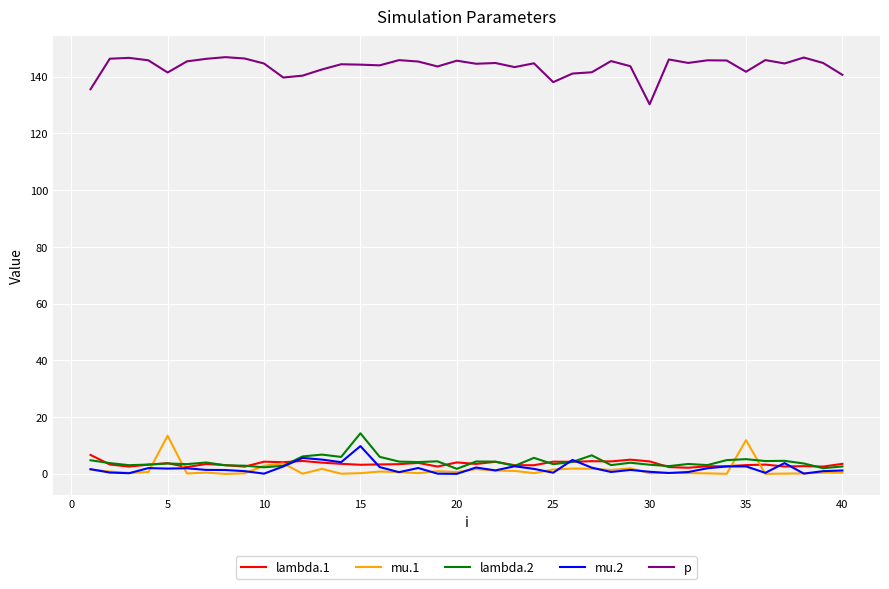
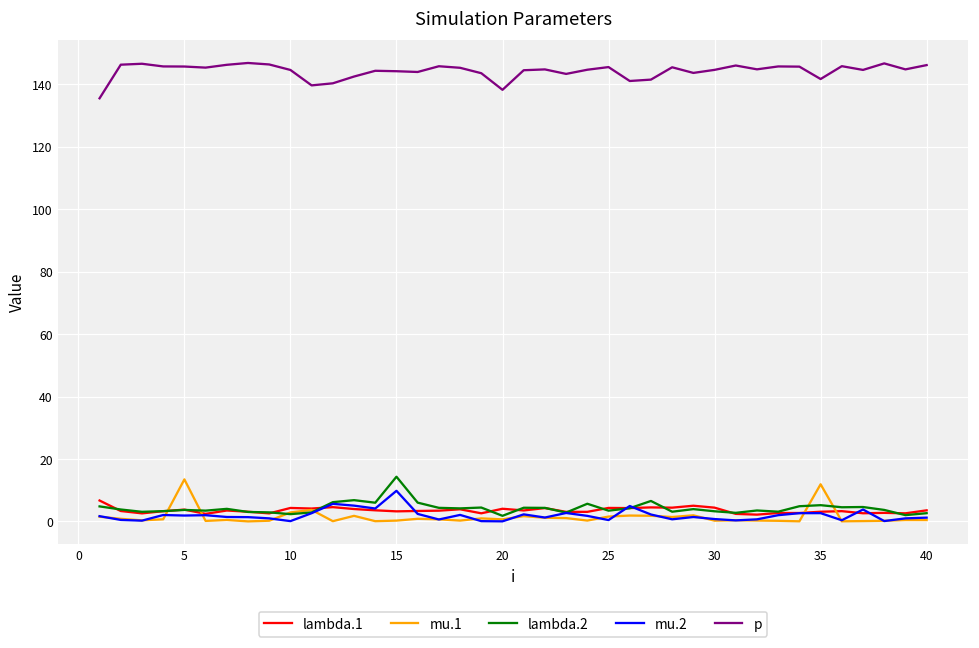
  {
    "lambda.1": {
      "10": 4,
      "15": 3,
      "20": 4,
      "30": 4,
      "40": 4
    },
    "mu.1": {
      "5": 13,
      "15": 0,
      "25": 2,
      "35": 12
    },
    "lambda.2": {
      "15": 14,
      "20": 2,
      "30": 3,
      "35": 5,
      "40": 3
    },
    "mu.2": {
      "5": 2,
      "10": 0,
      "15": 10,
      "25": 0
    },
    "p": {
-     "5": 141,
+     "5": 146,
      "10": 145,
      "15": 144,
-     "20": 146,
-     "25": 138,
-     "30": 130,
+     "20": 138,
+     "25": 146,
+     "30": 145,
      "35": 142,
-     "40": 141
+     "40": 146
    }
  }
